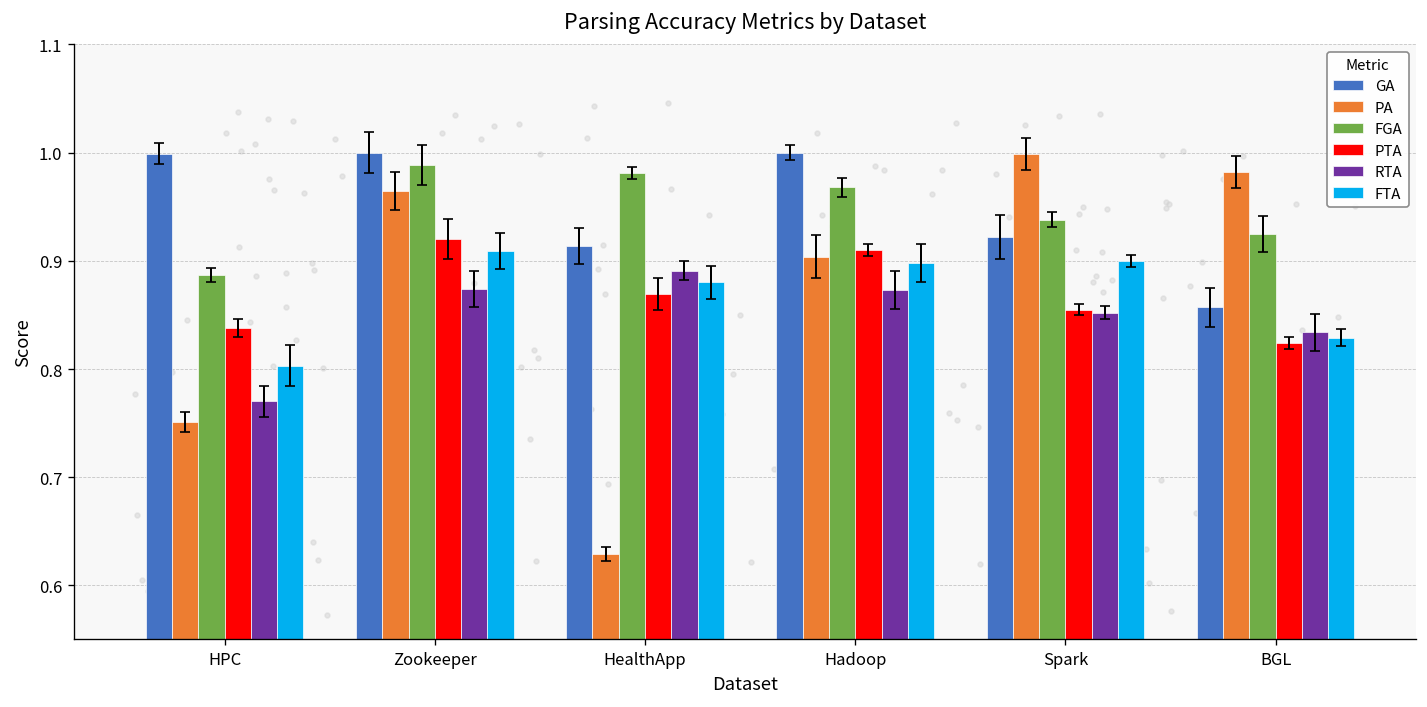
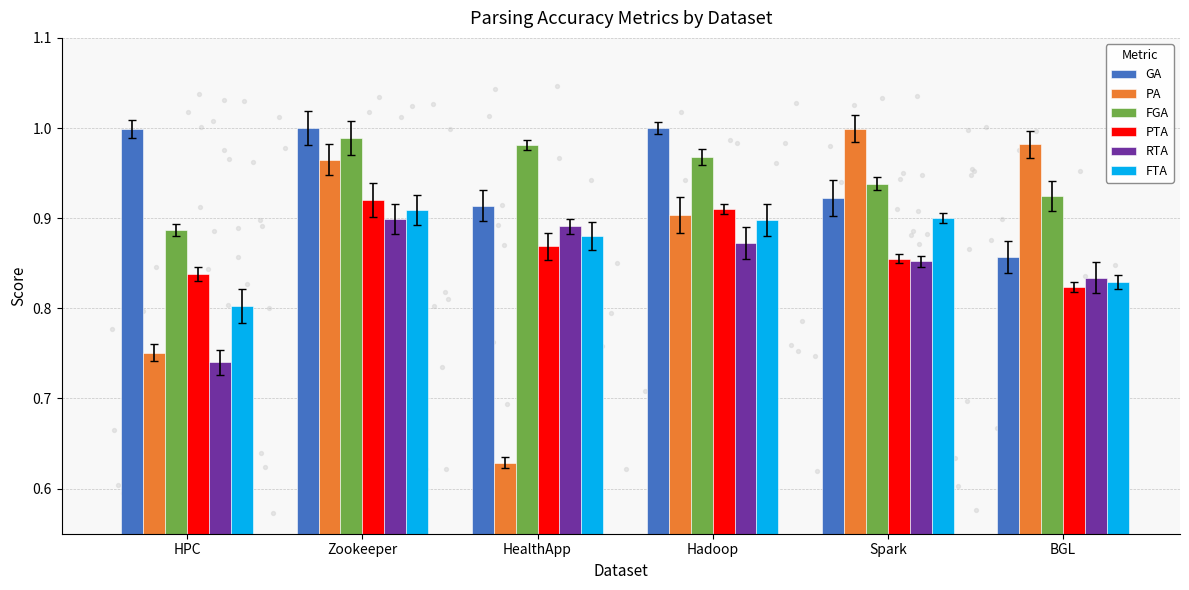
  {
    "PA": {
      "HPC": 0.75,
      "Zookeeper": 0.97,
      "HealthApp": 0.63,
      "Hadoop": 0.90,
      "Spark": 1.00,
      "BGL": 0.98
    },
    "FGA": {
      "HPC": 0.89,
      "Zookeeper": 0.99,
      "HealthApp": 0.98,
      "Hadoop": 0.97,
      "Spark": 0.94,
      "BGL": 0.93
    },
    "PTA": {
      "HPC": 0.84,
      "Zookeeper": 0.92,
      "HealthApp": 0.87,
      "Hadoop": 0.91,
      "Spark": 0.86,
      "BGL": 0.82
    },
    "RTA": {
-     "HPC": 0.77,
-     "Zookeeper": 0.87,
+     "HPC": 0.74,
+     "Zookeeper": 0.90,
      "HealthApp": 0.89,
      "Hadoop": 0.87,
      "Spark": 0.85,
      "BGL": 0.83
    },
    "FTA": {
      "HPC": 0.80,
      "Zookeeper": 0.91,
      "HealthApp": 0.88,
      "Hadoop": 0.90,
      "Spark": 0.90,
      "BGL": 0.83
    }
  }
